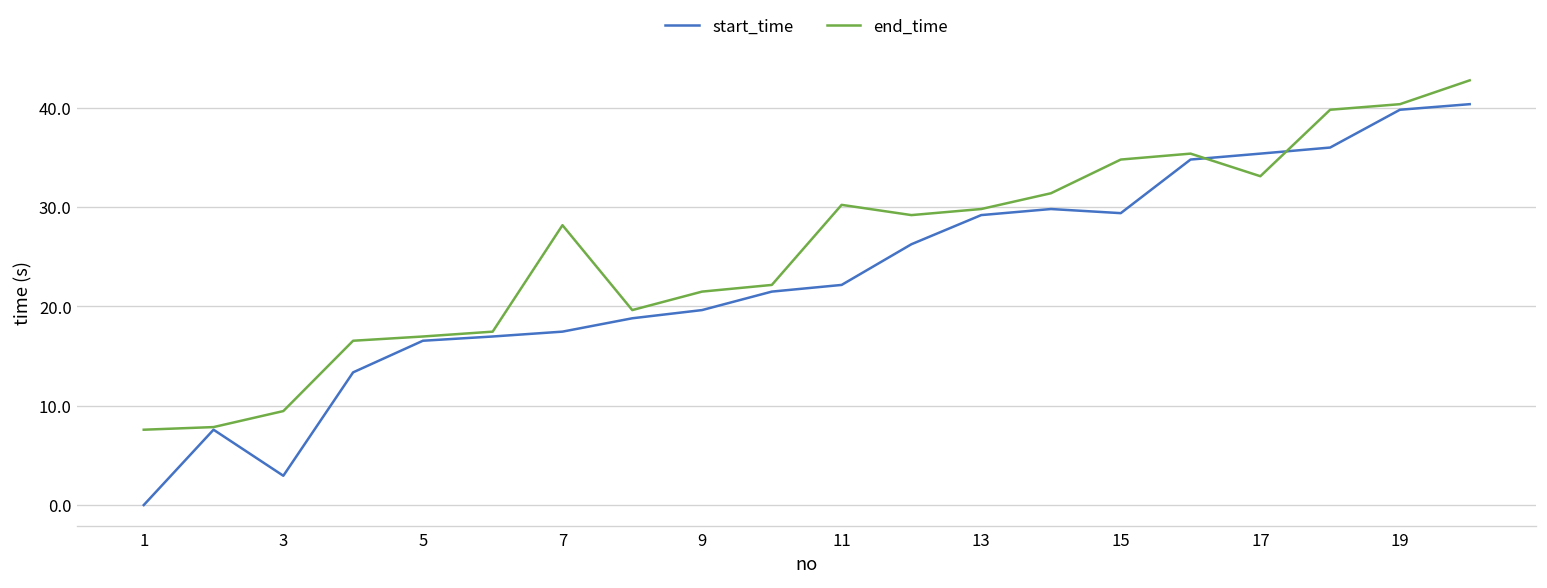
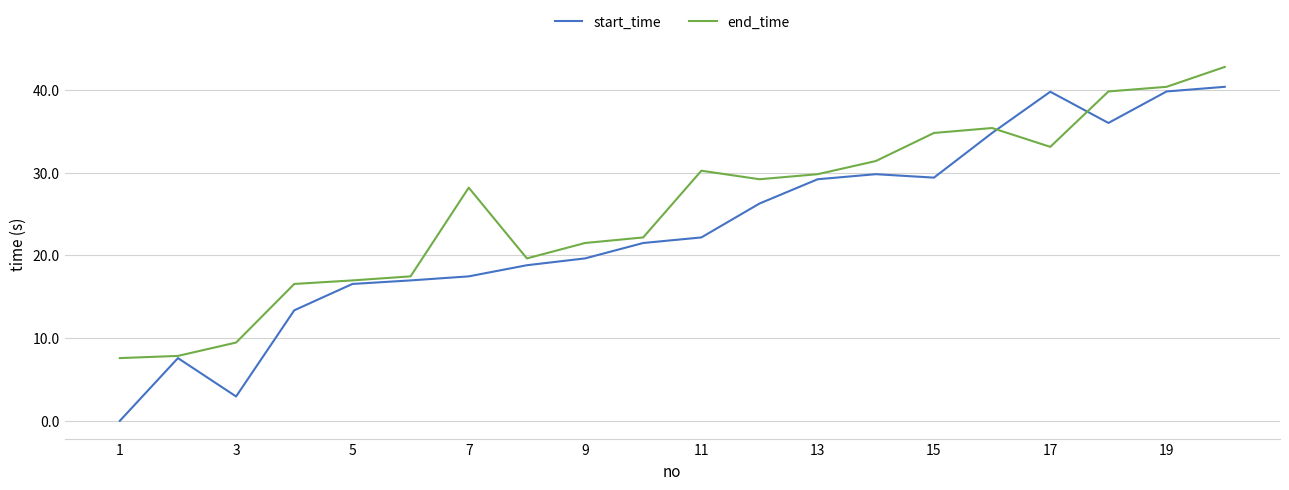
  {
    "start_time": {
      "1": 0,
      "3": 3,
      "5": 17,
      "7": 17,
      "9": 20,
      "11": 22,
      "13": 29,
      "15": 29,
-     "17": 35,
+     "17": 40,
      "19": 40
    },
    "end_time": {
      "1": 8,
      "3": 9,
      "5": 17,
      "7": 28,
      "9": 21,
      "11": 30,
      "13": 30,
      "15": 35,
      "17": 33,
      "19": 40
    }
  }
